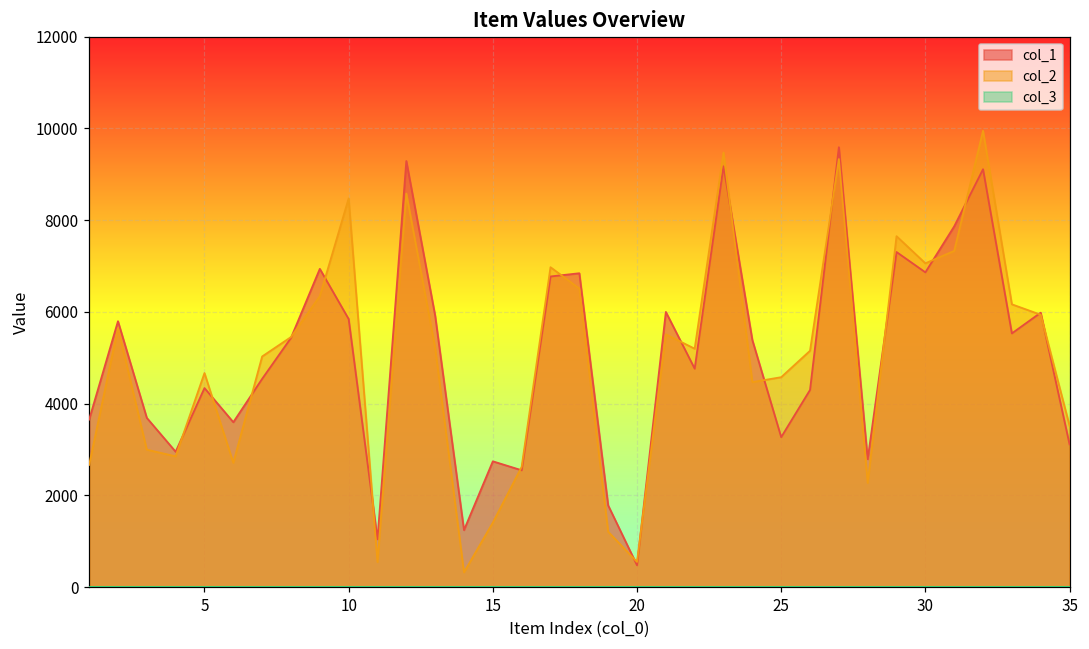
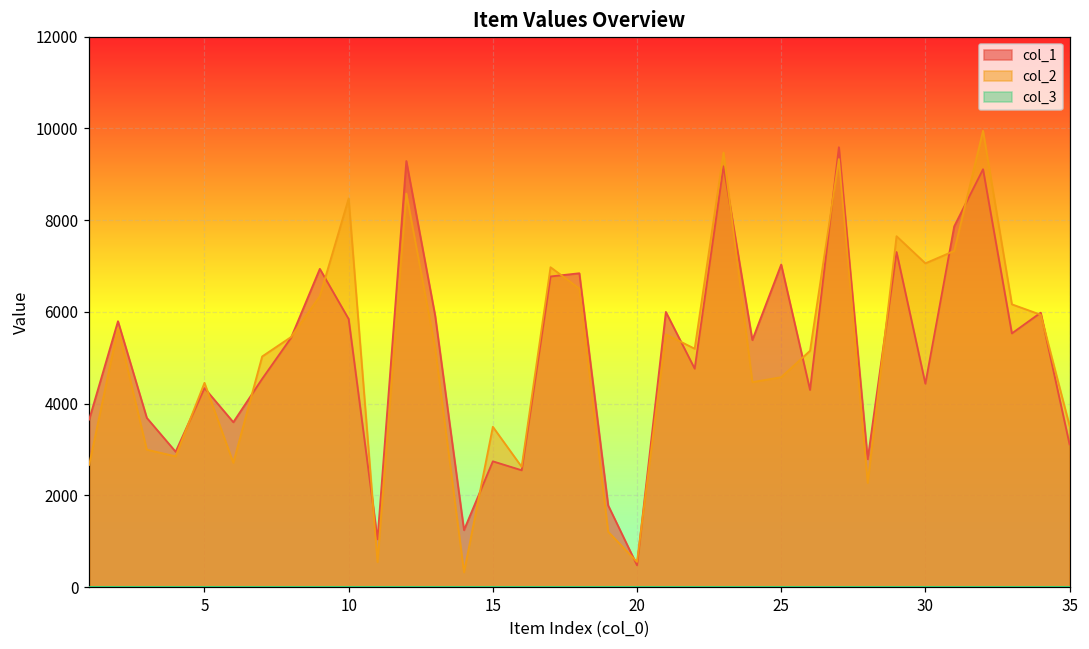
  {
    "col_1": {
      "5": 4300,
      "10": 5800,
      "15": 2700,
      "20": 500,
-     "25": 3300,
-     "30": 6900,
+     "25": 7000,
+     "30": 4400,
      "35": 3100
    },
    "col_2": {
-     "5": 4700,
+     "5": 4500,
      "10": 8500,
-     "15": 1400,
+     "15": 3500,
      "20": 500,
      "25": 4600,
      "30": 7100,
      "35": 3500
    },
    "col_3": {
      "5": 0,
      "10": 0,
      "15": 0,
      "20": 0,
      "25": 0,
      "30": 0,
      "35": 0
    }
  }
